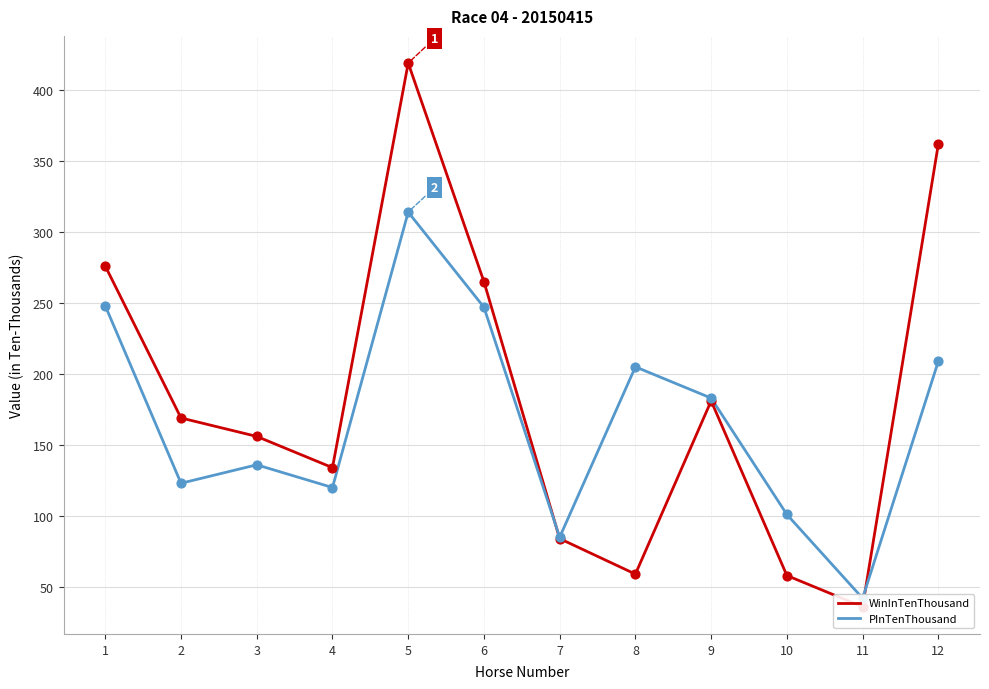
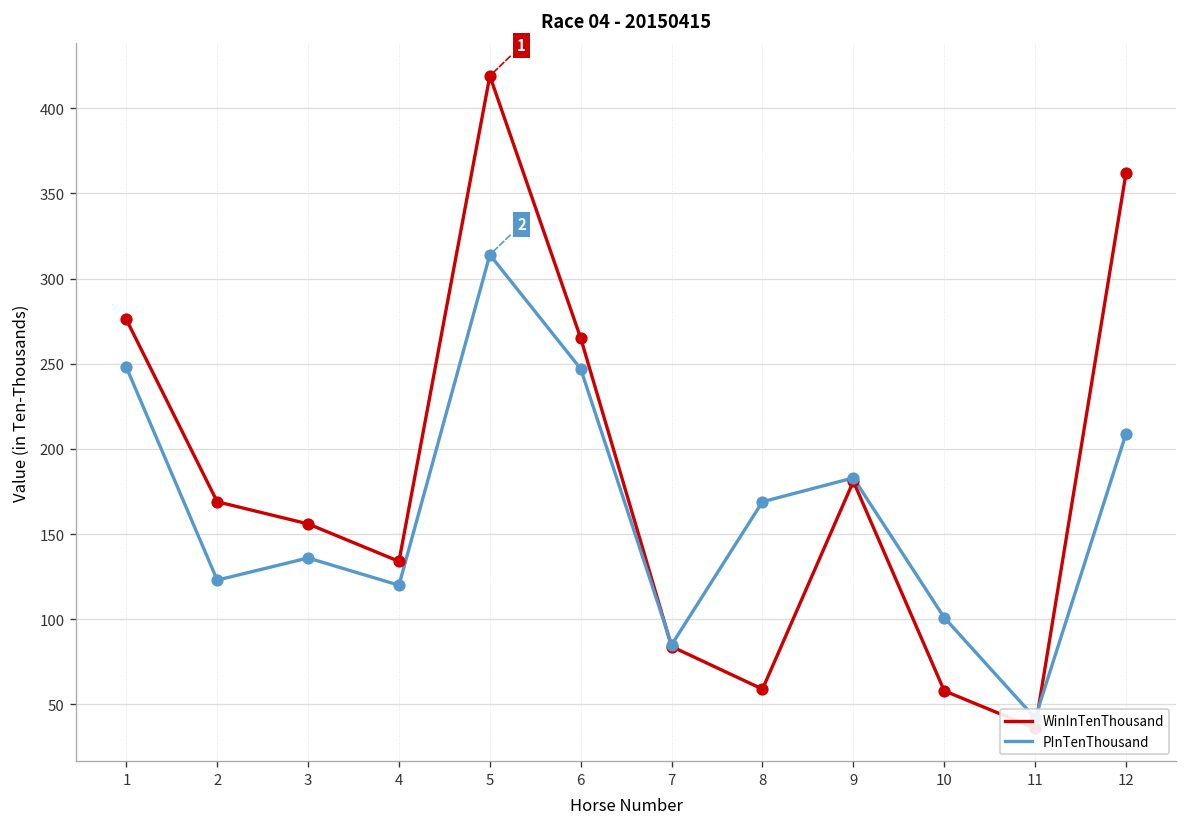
  {
    "WinInTenThousand": {
      "1": 276,
      "2": 169,
      "3": 156,
      "4": 134,
      "5": 419,
      "6": 265,
      "8": 59,
      "9": 181,
      "10": 58,
      "12": 362
    },
    "PInTenThousand": {
      "1": 248,
      "2": 123,
      "3": 136,
      "4": 120,
      "5": 314,
      "6": 247,
-     "8": 205,
+     "8": 169,
      "9": 183,
      "10": 101,
      "12": 209
    }
  }
